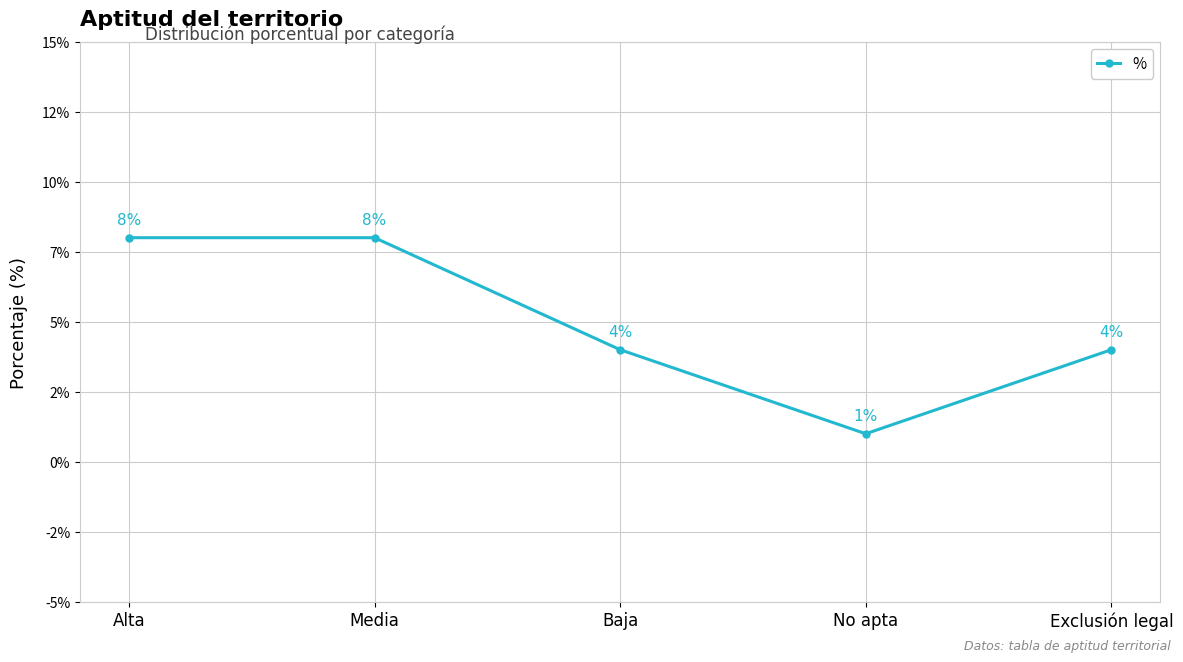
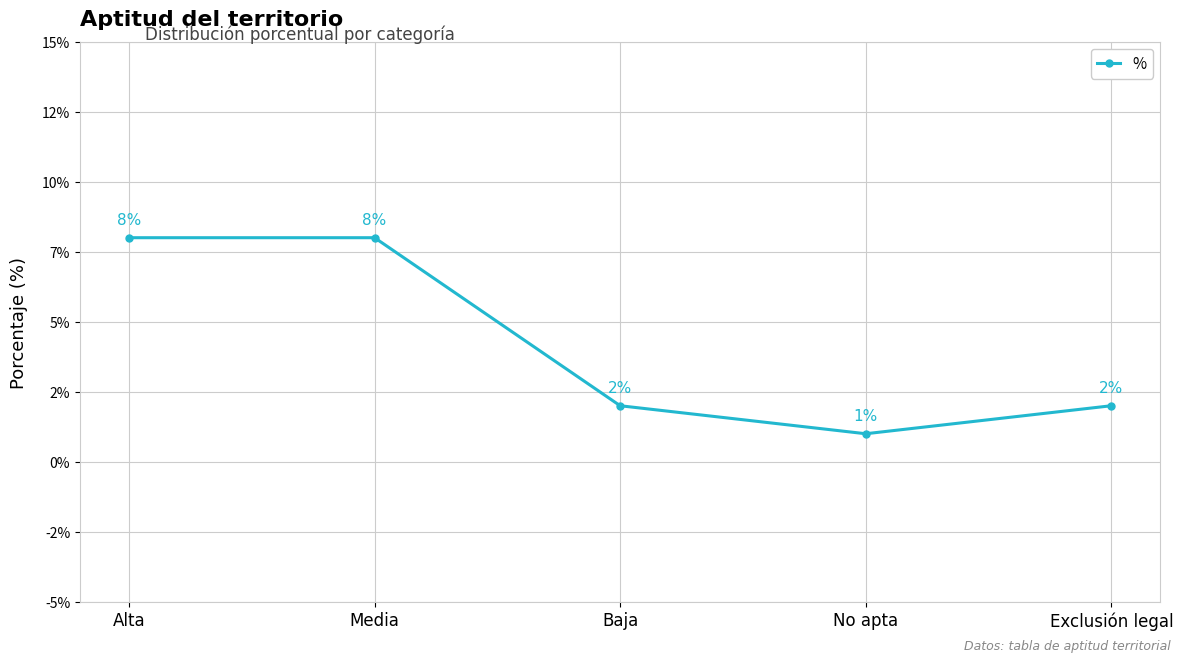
  {
    "Alta": "8%",
    "Media": "8%",
-   "Baja": "4%",
+   "Baja": "2%",
    "No apta": "1%",
-   "Exclusión legal": "4%"
+   "Exclusión legal": "2%"
  }
